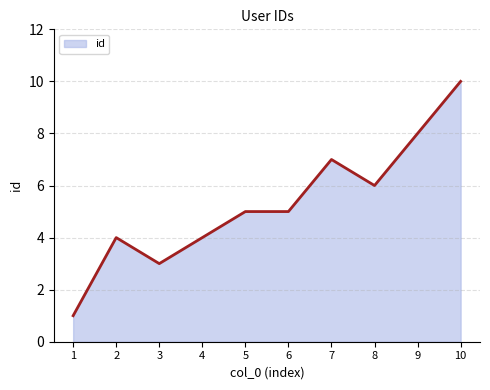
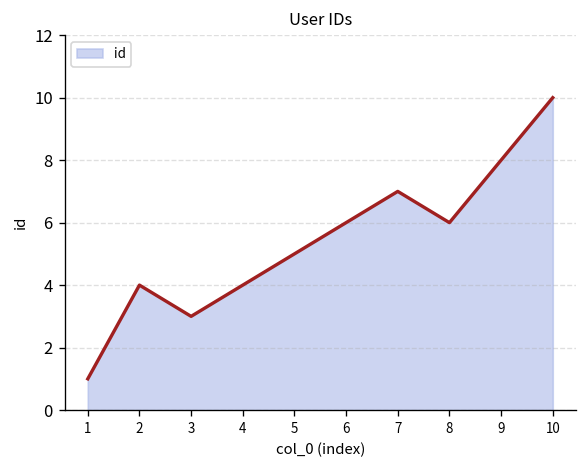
  {
    "1": 1,
    "2": 4,
    "3": 3,
    "4": 4,
    "5": 5,
-   "6": 5,
+   "6": 6,
    "7": 7,
    "8": 6,
    "9": 8,
    "10": 10
  }
